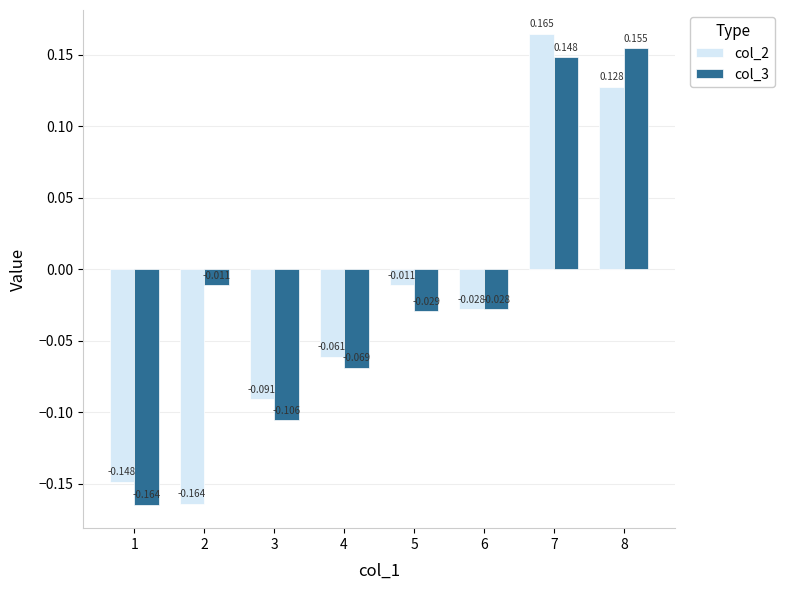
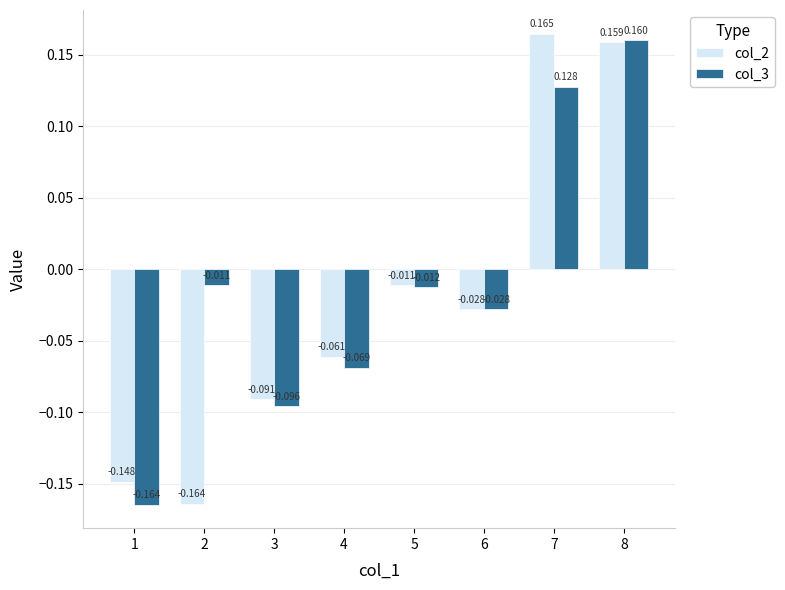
  {
    "col_2": {
      "1": -0.148,
      "2": -0.164,
      "3": -0.091,
      "4": -0.061,
      "5": -0.011,
      "6": -0.028,
      "7": 0.165,
-     "8": 0.128
+     "8": 0.159
    },
    "col_3": {
      "1": -0.164,
      "2": -0.011,
-     "3": -0.106,
+     "3": -0.096,
      "4": -0.069,
-     "5": -0.029,
+     "5": -0.012,
      "6": -0.028,
-     "7": 0.148,
-     "8": 0.155
+     "7": 0.128,
+     "8": 0.160
    }
  }
